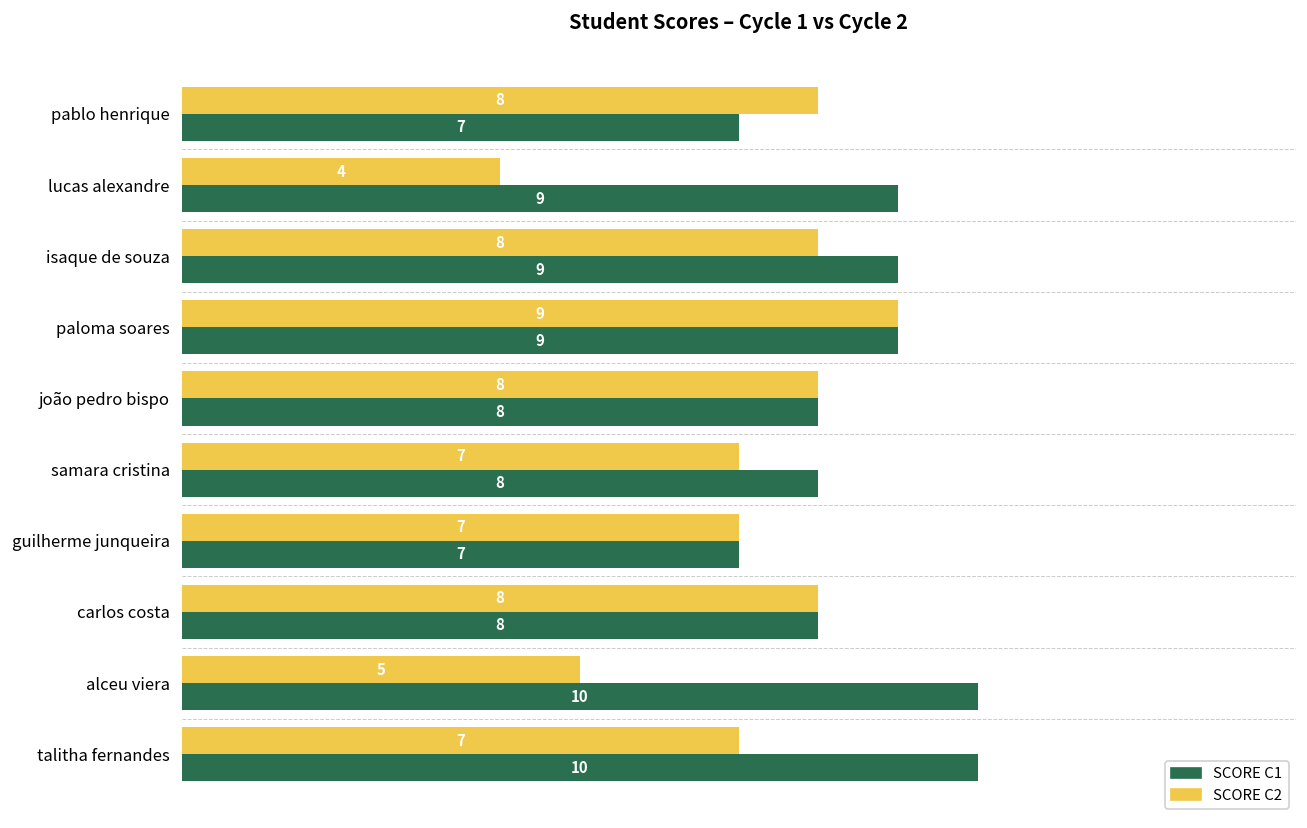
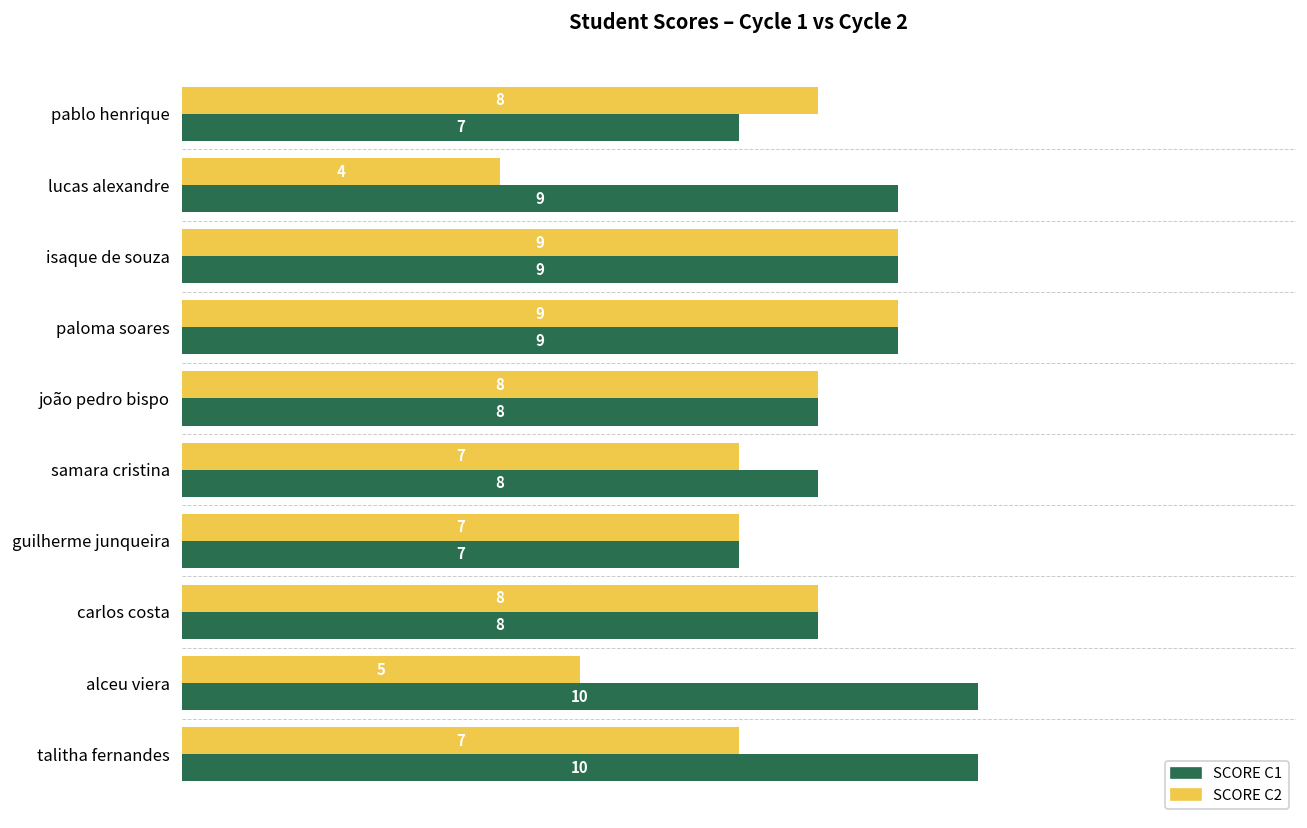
  {
    "SCORE C1": {
      "pablo henrique": 7,
      "lucas alexandre": 9,
      "isaque de souza": 9,
      "paloma soares": 9,
      "joão pedro bispo": 8,
      "samara cristina": 8,
      "guilherme junqueira": 7,
      "carlos costa": 8,
      "alceu viera": 10,
      "talitha fernandes": 10
    },
    "SCORE C2": {
      "pablo henrique": 8,
      "lucas alexandre": 4,
-     "isaque de souza": 8,
+     "isaque de souza": 9,
      "paloma soares": 9,
      "joão pedro bispo": 8,
      "samara cristina": 7,
      "guilherme junqueira": 7,
      "carlos costa": 8,
      "alceu viera": 5,
      "talitha fernandes": 7
    }
  }
